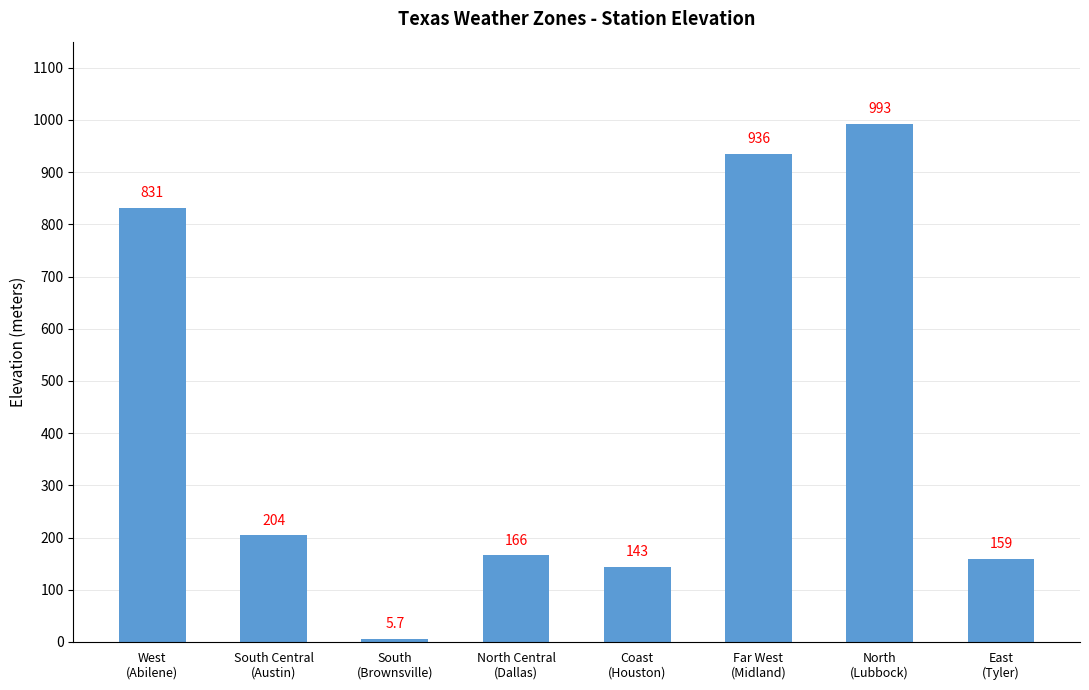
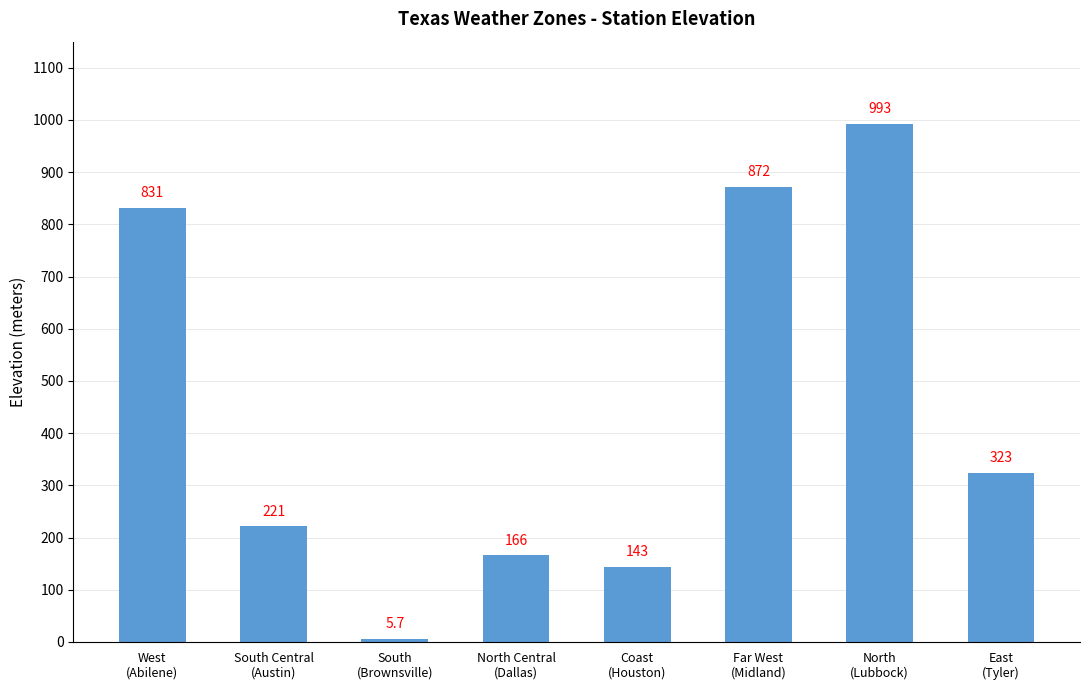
  {
    "West (Abilene)": 831,
-   "South Central (Austin)": 204,
+   "South Central (Austin)": 221,
    "South (Brownsville)": 5.7,
    "North Central (Dallas)": 166,
    "Coast (Houston)": 143,
-   "Far West (Midland)": 936,
+   "Far West (Midland)": 872,
    "North (Lubbock)": 993,
-   "East (Tyler)": 159
+   "East (Tyler)": 323
  }
